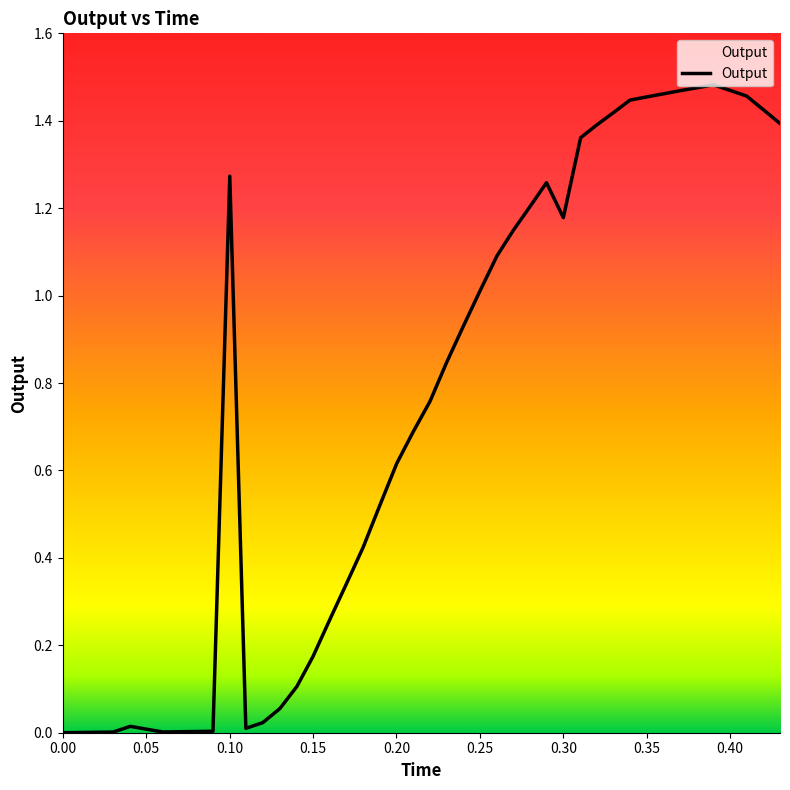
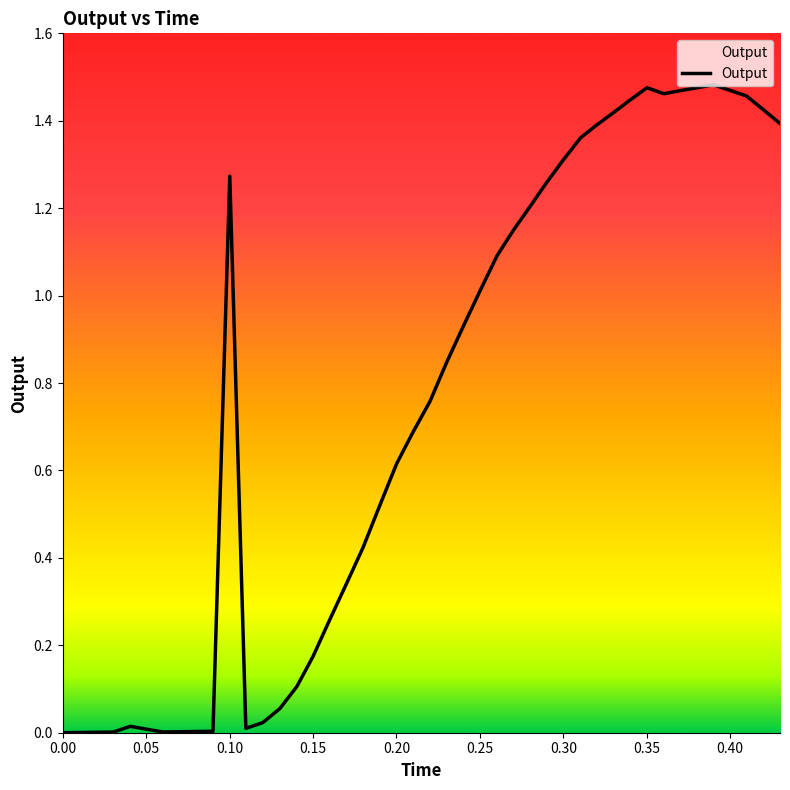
  {
    "0.00": 0.00,
    "0.10": 1.27,
    "0.15": 0.17,
-   "0.30": 1.18,
-   "0.35": 1.45
+   "0.30": 1.31,
+   "0.35": 1.48
  }
